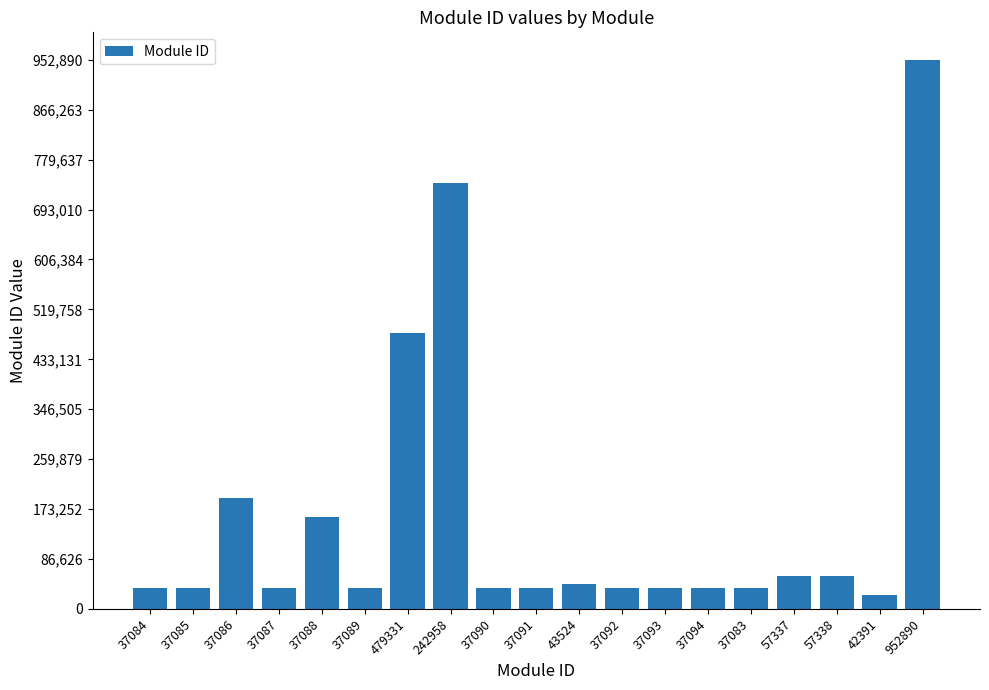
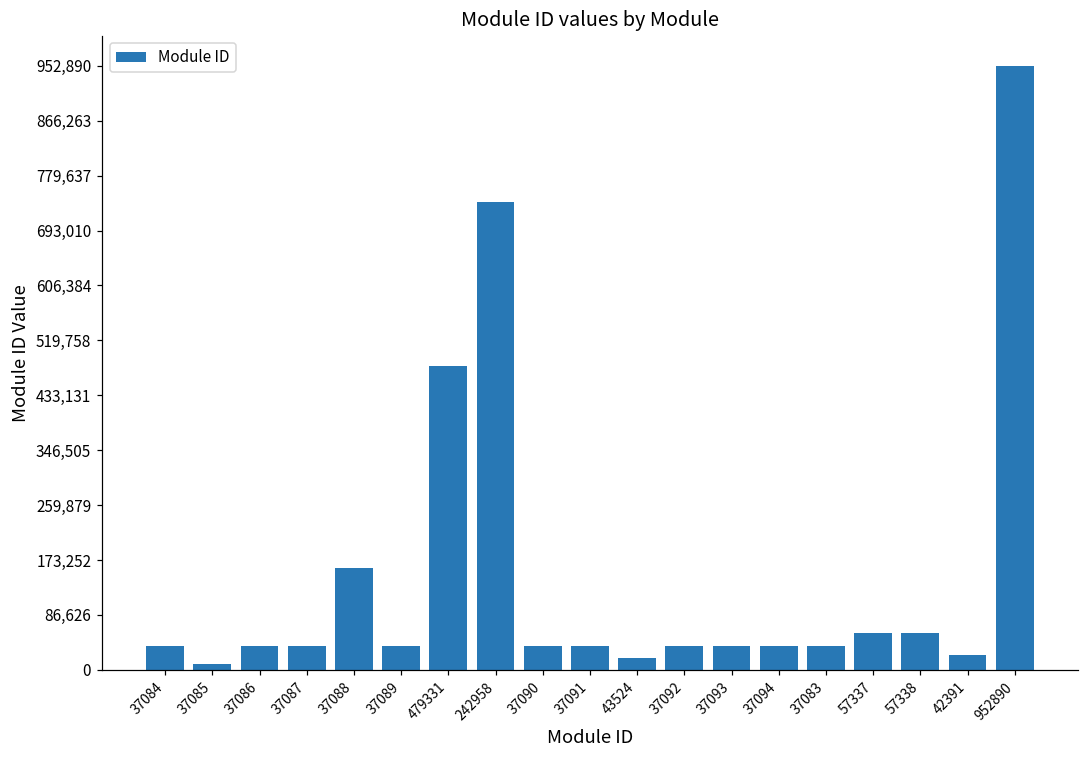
  {
    "37084": "40,000",
-   "37085": "40,000",
-   "37086": "190,000",
+   "37085": "10,000",
+   "37086": "40,000",
    "37087": "40,000",
    "37088": "160,000",
    "37089": "40,000",
    "479331": "480,000",
    "242958": "740,000",
    "37090": "40,000",
    "37091": "40,000",
-   "43524": "40,000",
+   "43524": "20,000",
    "37092": "40,000",
    "37093": "40,000",
    "37094": "40,000",
    "37083": "40,000",
    "57337": "60,000",
    "57338": "60,000",
    "42391": "20,000",
    "952890": "950,000"
  }
